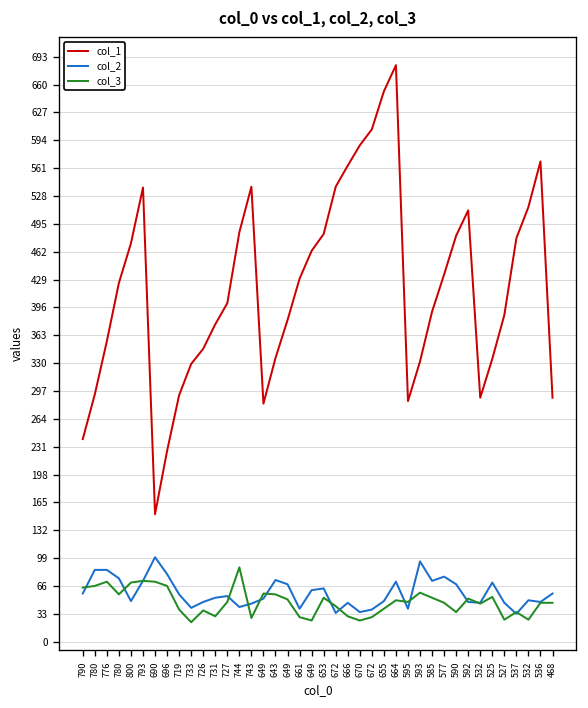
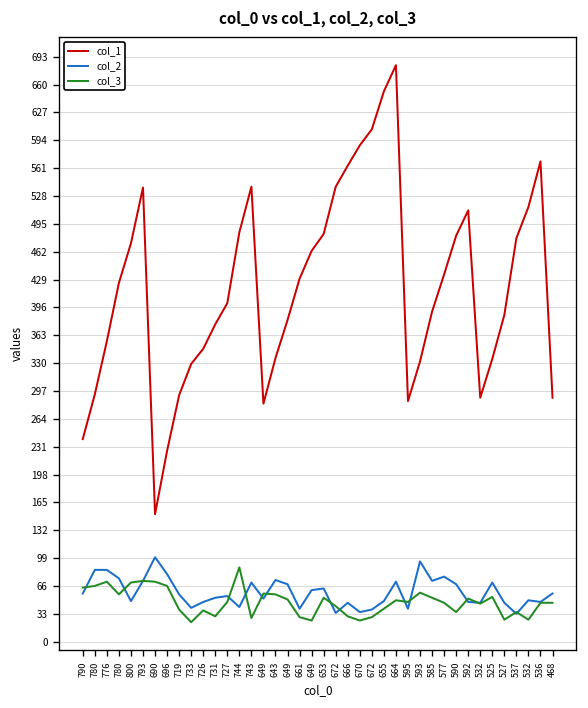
  {
    "col_1": {
      "790": 240,
      "776": 360,
      "800": 470,
      "793": 540,
      "690": 150,
      "696": 230,
      "719": 290,
      "733": 330,
      "726": 350,
      "731": 380,
      "727": 400,
      "744": 490,
      "743": 540,
      "643": 340,
      "661": 430,
      "653": 480,
      "666": 560,
      "670": 590,
      "655": 650,
      "664": 680,
      "595": 290,
      "593": 330,
      "585": 390,
      "577": 440,
      "590": 480,
      "592": 510,
      "525": 340,
      "527": 390,
      "537": 480,
      "536": 570,
      "468": 290
    },
    "col_2": {
      "790": 60,
      "776": 90,
      "800": 50,
      "690": 100,
      "696": 80,
      "719": 60,
      "733": 40,
      "726": 50,
      "731": 50,
      "727": 50,
      "744": 40,
-     "743": 50,
+     "743": 70,
      "643": 70,
      "661": 40,
      "653": 60,
      "666": 50,
      "670": 40,
      "655": 50,
      "664": 70,
      "595": 40,
      "593": 100,
      "585": 70,
      "577": 80,
      "590": 70,
      "592": 50,
      "525": 70,
      "527": 50,
      "468": 60
    },
    "col_3": {
      "790": 60,
      "776": 70,
      "800": 70,
      "690": 70,
      "696": 70,
      "719": 40,
      "733": 20,
      "726": 40,
      "731": 30,
      "727": 50,
      "744": 90,
      "743": 30,
      "643": 60,
      "661": 30,
      "653": 50,
      "666": 30,
      "670": 30,
      "655": 40,
      "664": 50,
      "595": 50,
      "593": 60,
      "585": 50,
      "577": 50,
      "590": 40,
      "592": 50,
      "525": 50,
      "527": 30,
      "468": 50
    }
  }
